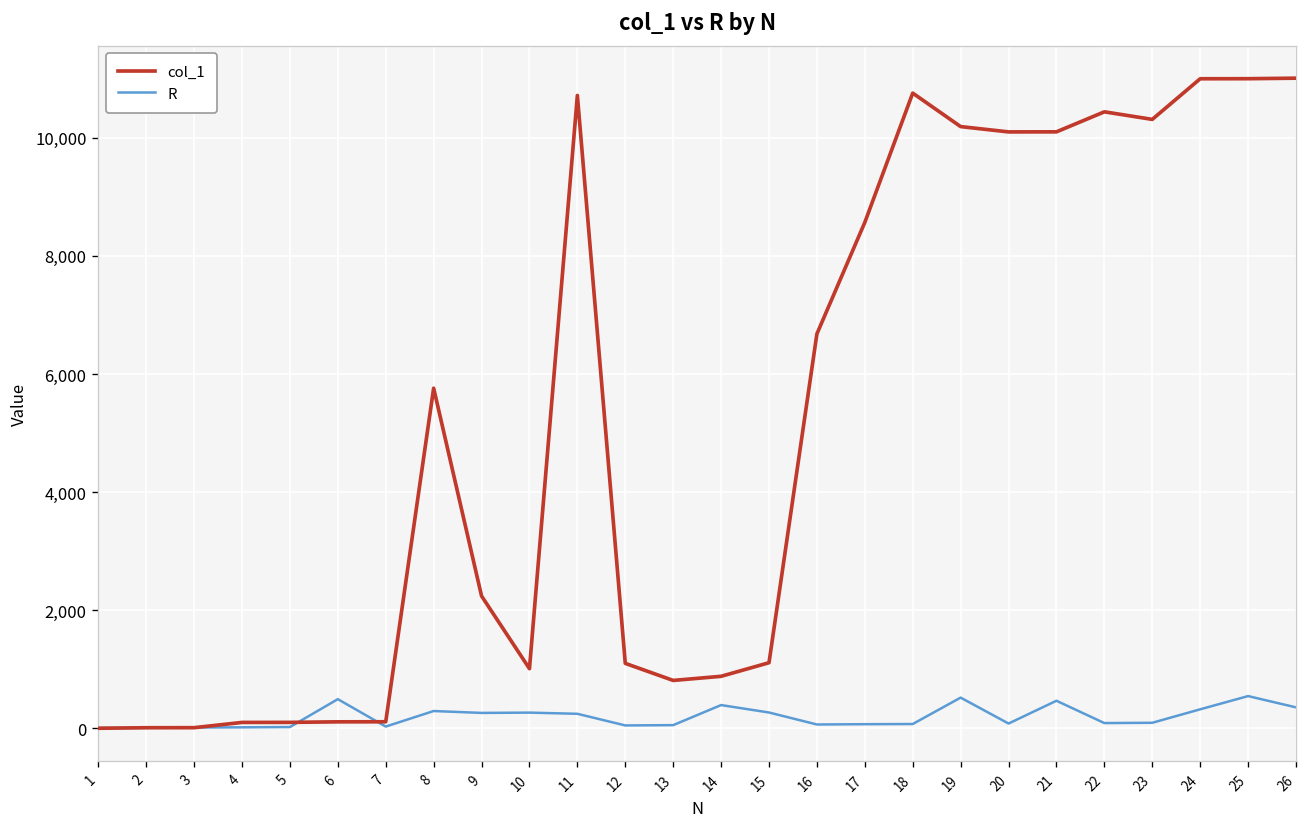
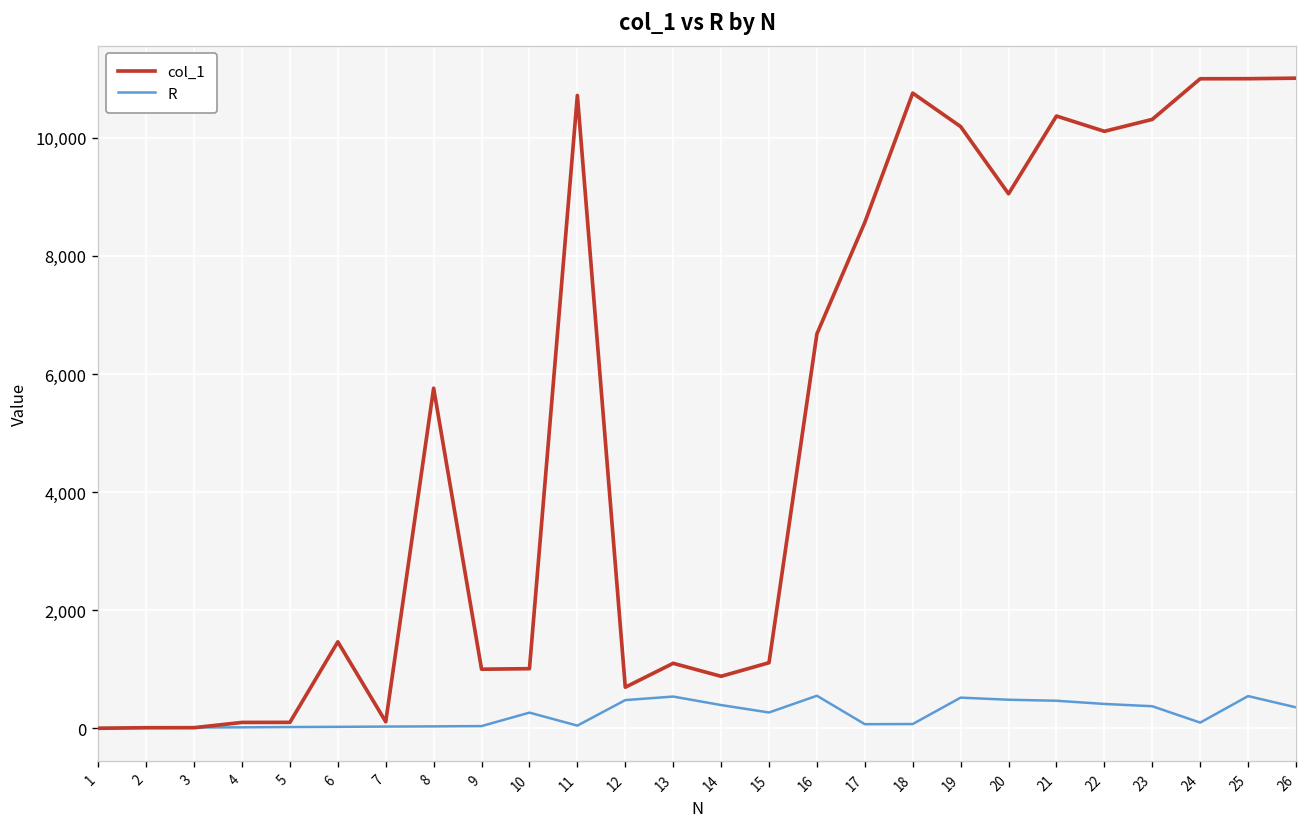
  {
    "col_1": {
      "4": "100",
      "5": "100",
-     "6": "100",
+     "6": "1,500",
      "7": "100",
      "8": "5,800",
-     "9": "2,200",
+     "9": "1,000",
      "10": "1,000",
      "11": "10,700",
-     "12": "1,100",
-     "13": "800",
+     "12": "700",
+     "13": "1,100",
      "14": "900",
      "15": "1,100",
      "16": "6,700",
      "17": "8,600",
      "18": "10,800",
      "19": "10,200",
-     "20": "10,100",
-     "21": "10,100",
-     "22": "10,400",
+     "20": "9,100",
+     "21": "10,400",
+     "22": "10,100",
      "23": "10,300",
      "24": "11,000",
      "25": "11,000",
      "26": "11,000"
    },
    "R": {
      "4": "0",
      "5": "0",
-     "6": "500",
+     "6": "0",
      "7": "0",
-     "8": "300",
-     "9": "300",
+     "8": "0",
+     "9": "0",
      "10": "300",
-     "11": "200",
-     "12": "0",
-     "13": "100",
+     "11": "0",
+     "12": "500",
+     "13": "500",
      "14": "400",
      "15": "300",
-     "16": "100",
+     "16": "600",
      "17": "100",
      "18": "100",
      "19": "500",
-     "20": "100",
+     "20": "500",
      "21": "500",
-     "22": "100",
-     "23": "100",
-     "24": "300",
+     "22": "400",
+     "23": "400",
+     "24": "100",
      "25": "500",
      "26": "400"
    }
  }
